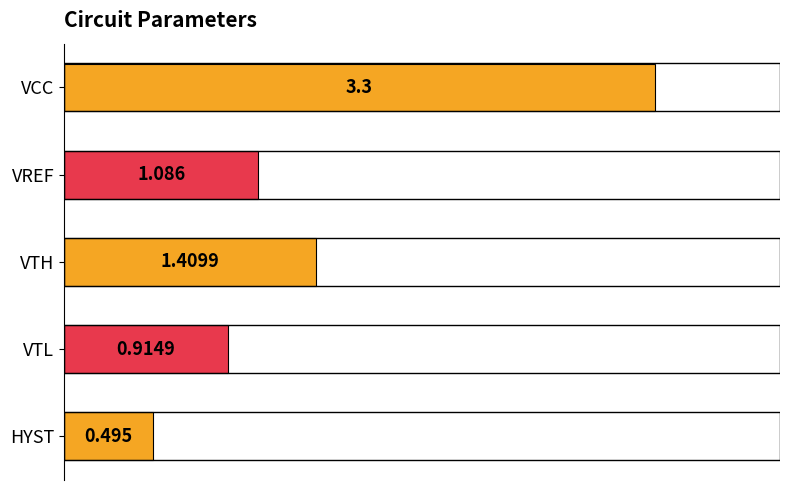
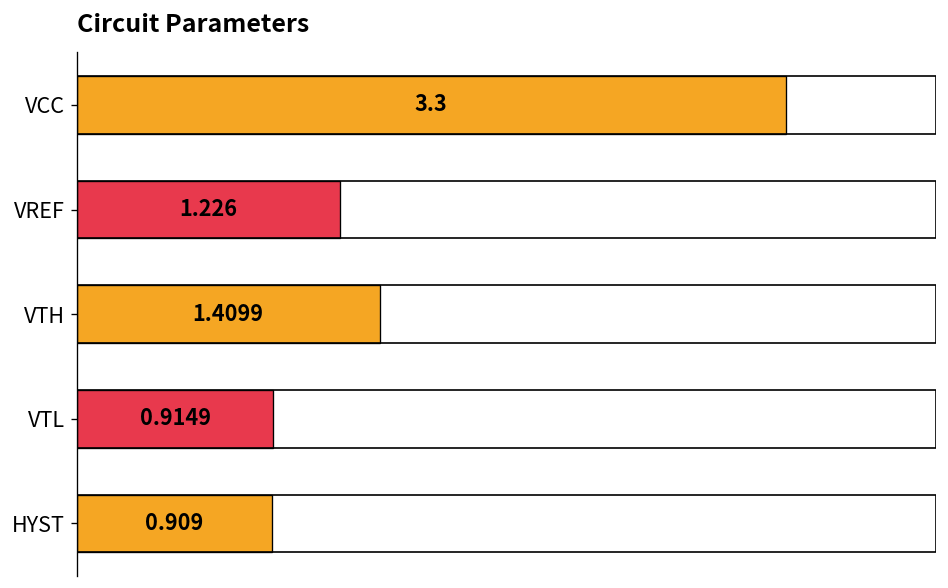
  {
    "VCC": 3.3,
-   "VREF": 1.086,
+   "VREF": 1.226,
    "VTH": 1.4099,
    "VTL": 0.9149,
-   "HYST": 0.495
+   "HYST": 0.909
  }
